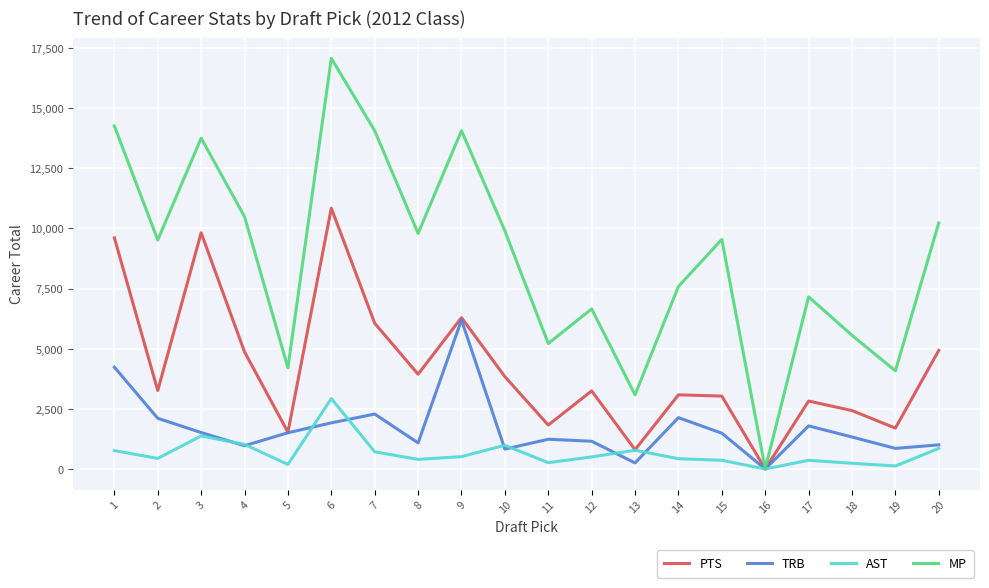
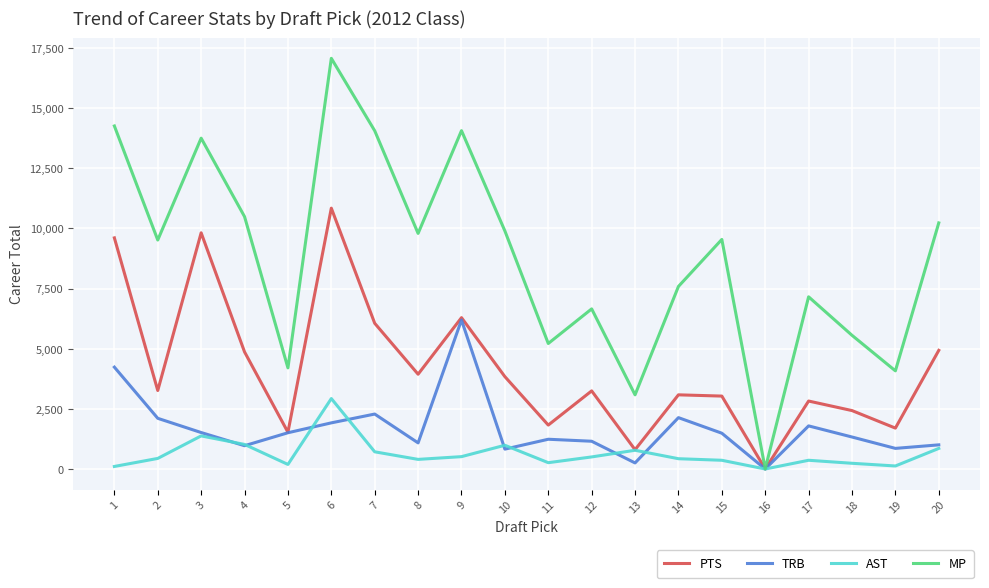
  {
    "PTS": {
      "1": "9,600",
      "2": "3,300",
      "3": "9,800",
      "4": "4,900",
      "6": "10,800",
      "7": "6,100",
      "8": "3,900",
      "10": "3,800",
      "11": "1,800",
      "12": "3,200",
      "14": "3,100",
      "15": "3,000",
      "17": "2,800",
      "18": "2,400",
      "19": "1,700",
      "20": "4,900"
    },
    "TRB": {
      "1": "4,200",
      "2": "2,100",
      "3": "1,500",
      "6": "1,900",
      "7": "2,300",
      "8": "1,100",
      "10": "800",
      "11": "1,200",
      "12": "1,200",
      "13": "300",
      "14": "2,100",
      "15": "1,500",
      "17": "1,800",
      "18": "1,300",
      "19": "900",
      "20": "1,000"
    },
    "AST": {
-     "1": "800",
+     "1": "100",
      "2": "400",
      "3": "1,400",
      "5": "200",
      "6": "2,900",
      "7": "700",
      "8": "400",
      "9": "500",
      "10": "1,000",
      "11": "300",
      "12": "500",
      "14": "400",
      "15": "400",
      "17": "400",
      "18": "200",
      "19": "100",
      "20": "900"
    },
    "MP": {
      "1": "14,300",
      "2": "9,500",
      "3": "13,800",
      "4": "10,500",
      "5": "4,200",
      "6": "17,100",
      "7": "14,100",
      "8": "9,800",
      "9": "14,100",
      "10": "9,900",
      "11": "5,200",
      "12": "6,700",
      "13": "3,100",
      "14": "7,600",
      "15": "9,500",
      "17": "7,200",
      "18": "5,600",
      "19": "4,100",
      "20": "10,200"
    }
  }
